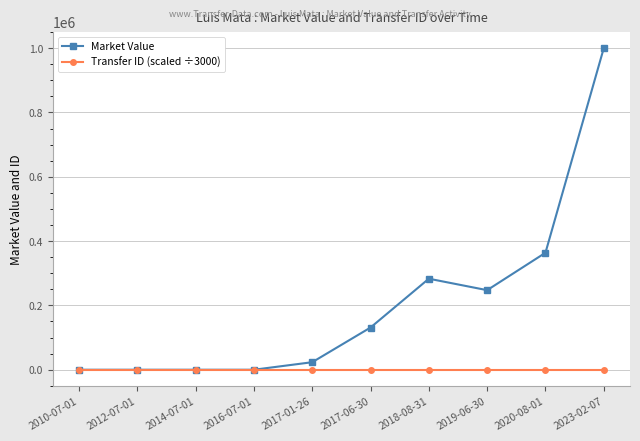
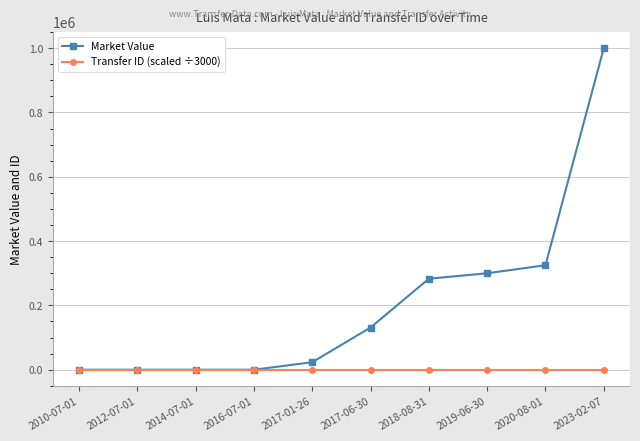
  {
    "Market Value": {
      "2017-01-26": 20000,
      "2017-06-30": 130000,
      "2018-08-31": 280000,
-     "2019-06-30": 250000,
-     "2020-08-01": 360000,
+     "2019-06-30": 300000,
+     "2020-08-01": 330000,
      "2023-02-07": 1000000
    },
    "Transfer ID (scaled ÷3000)": {
      "2017-01-26": 0,
      "2017-06-30": 0,
      "2018-08-31": 0,
      "2019-06-30": 0,
      "2020-08-01": 0,
      "2023-02-07": 0
    }
  }
